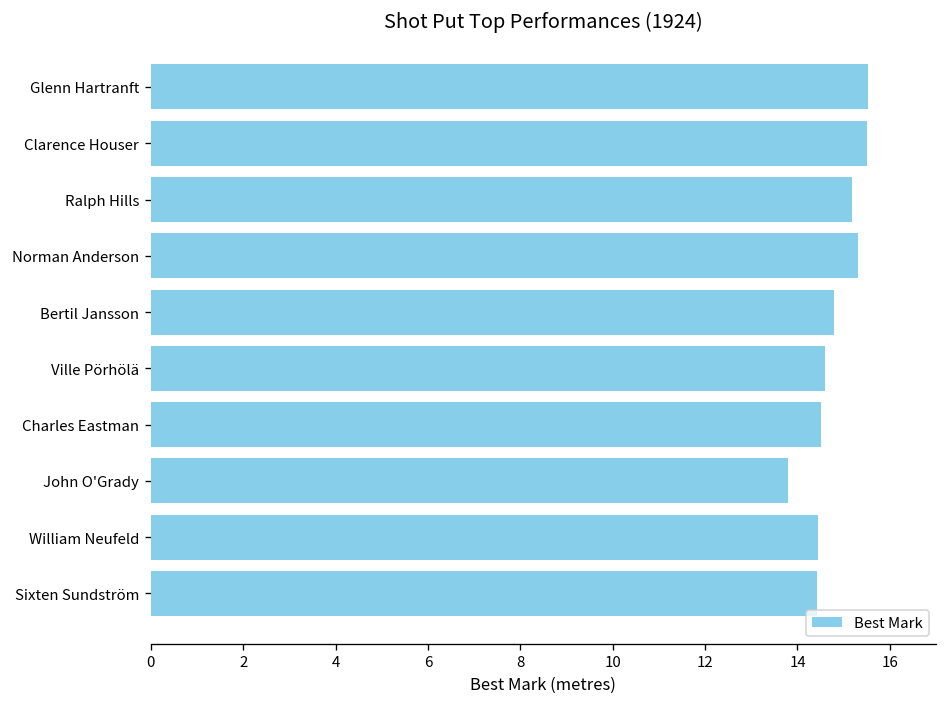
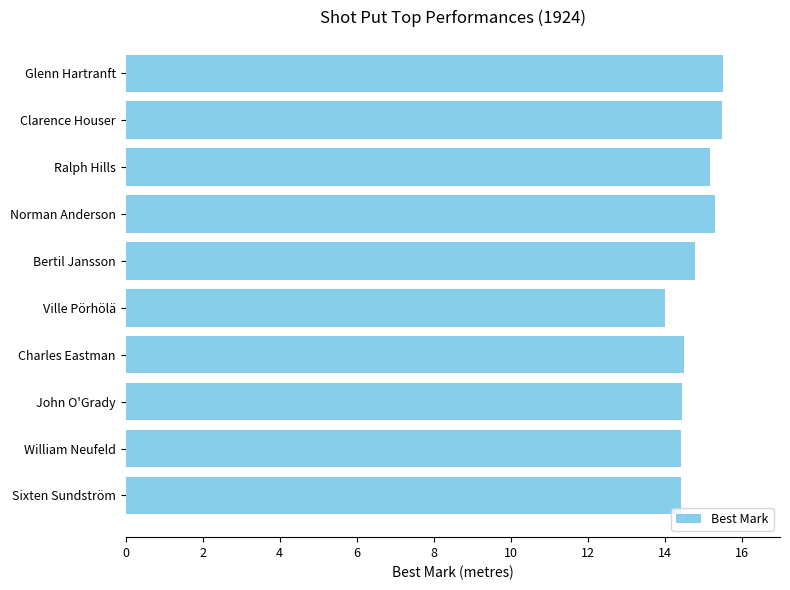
  {
    "Glenn Hartranft": 15.5,
    "Clarence Houser": 15.5,
    "Ralph Hills": 15.2,
    "Norman Anderson": 15.3,
    "Bertil Jansson": 14.8,
-   "Ville Pörhölä": 14.6,
+   "Ville Pörhölä": 14.0,
    "Charles Eastman": 14.5,
-   "John O'Grady": 13.8,
+   "John O'Grady": 14.5,
    "William Neufeld": 14.4,
    "Sixten Sundström": 14.4
  }
